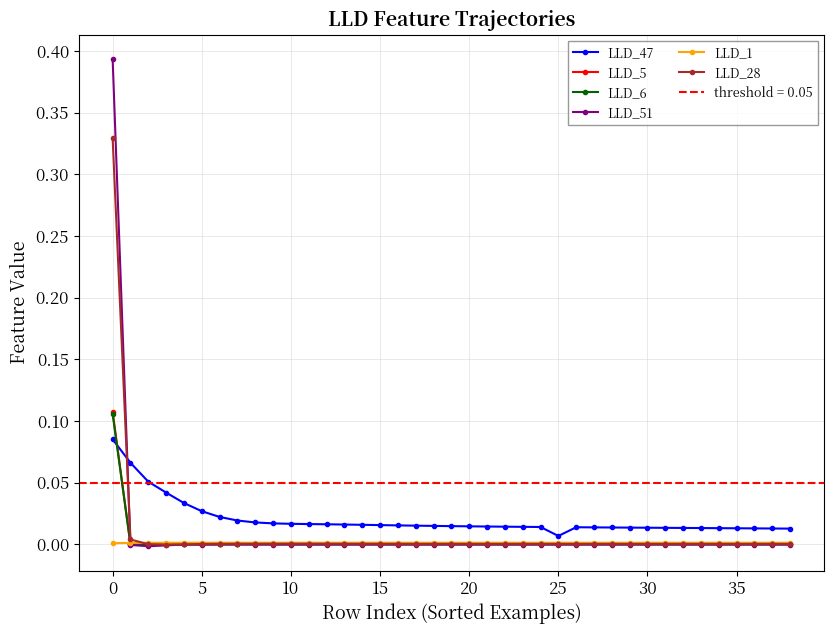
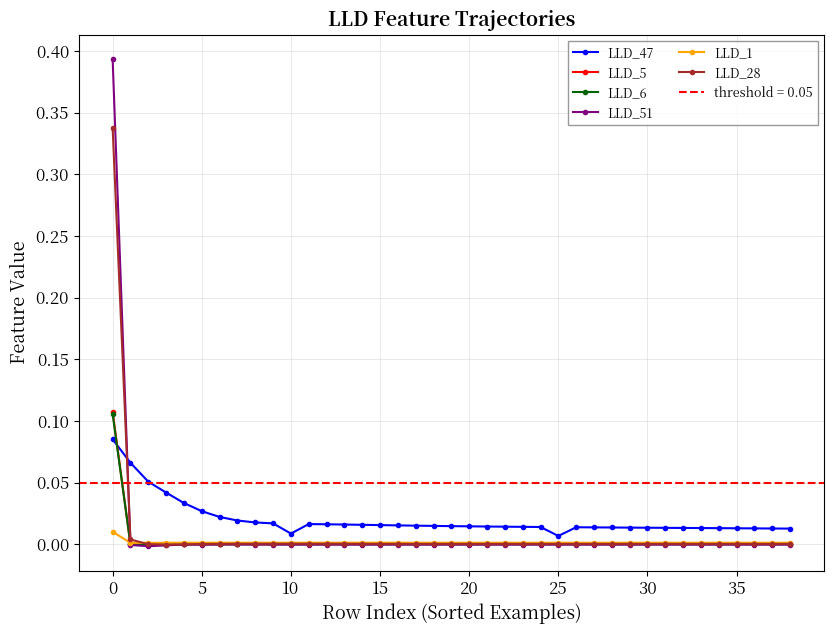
  {
    "LLD_47": {
      "0": 0.085,
      "5": 0.027,
-     "10": 0.017,
+     "10": 0.009,
      "15": 0.016,
      "20": 0.015,
      "25": 0.007,
      "30": 0.013,
      "35": 0.013
    },
    "LLD_51": {
      "0": 0.393
    },
    "LLD_1": {
-     "0": 0.001
+     "0": 0.010
    },
    "LLD_28": {
-     "0": 0.329
+     "0": 0.338
    }
  }
